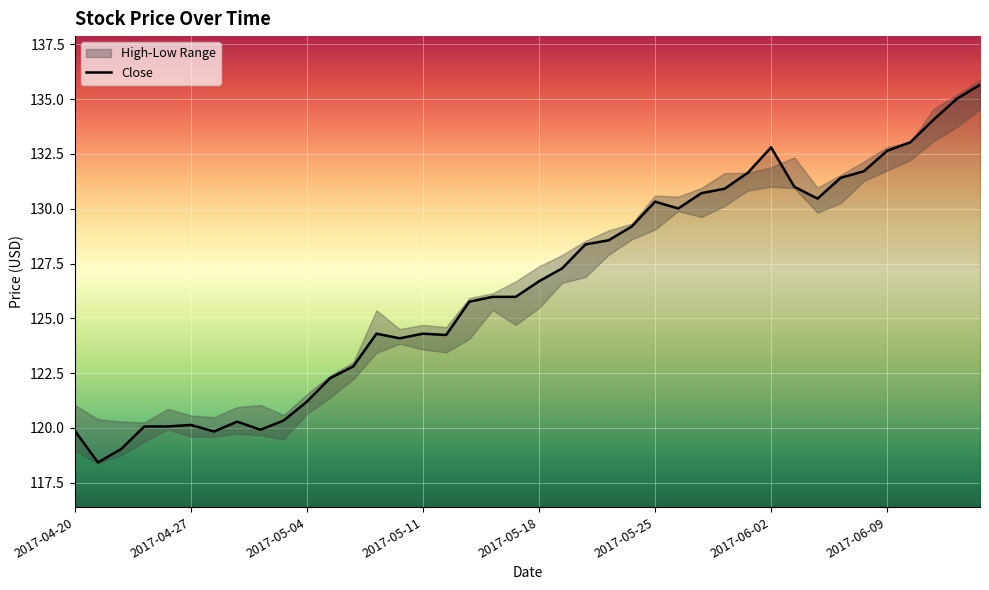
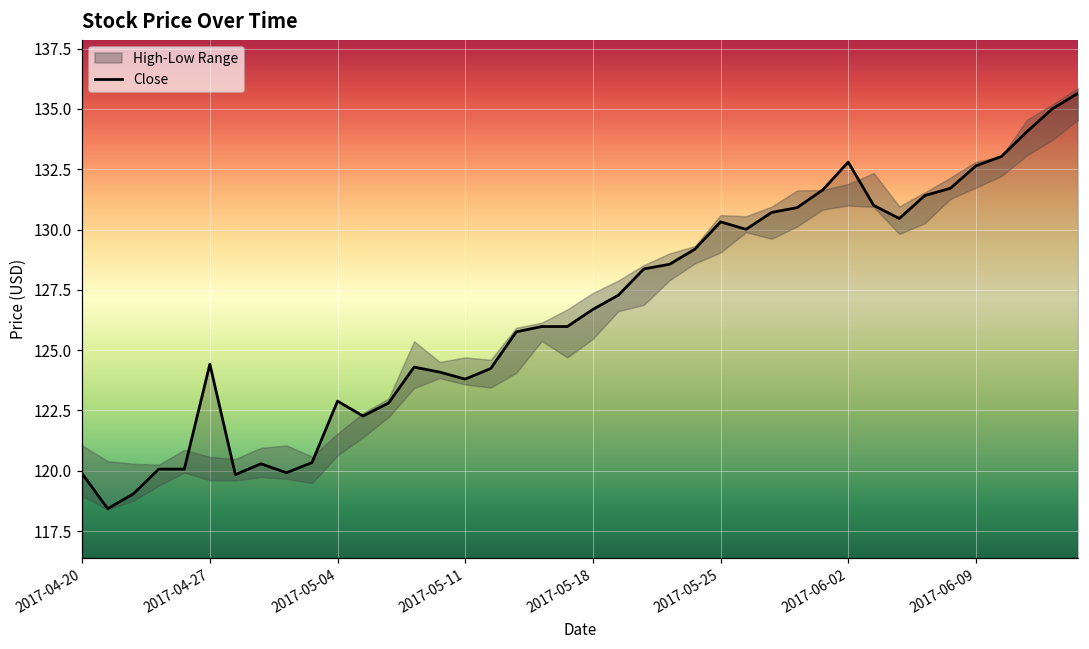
  {
    "Close": {
      "2017-04-20": 119.9,
-     "2017-04-27": 120.1,
-     "2017-05-04": 121.2,
-     "2017-05-11": 124.3,
+     "2017-04-27": 124.4,
+     "2017-05-04": 122.9,
+     "2017-05-11": 123.8,
      "2017-05-18": 126.7,
      "2017-05-25": 130.3,
      "2017-06-02": 132.8,
      "2017-06-09": 132.6
    }
  }
